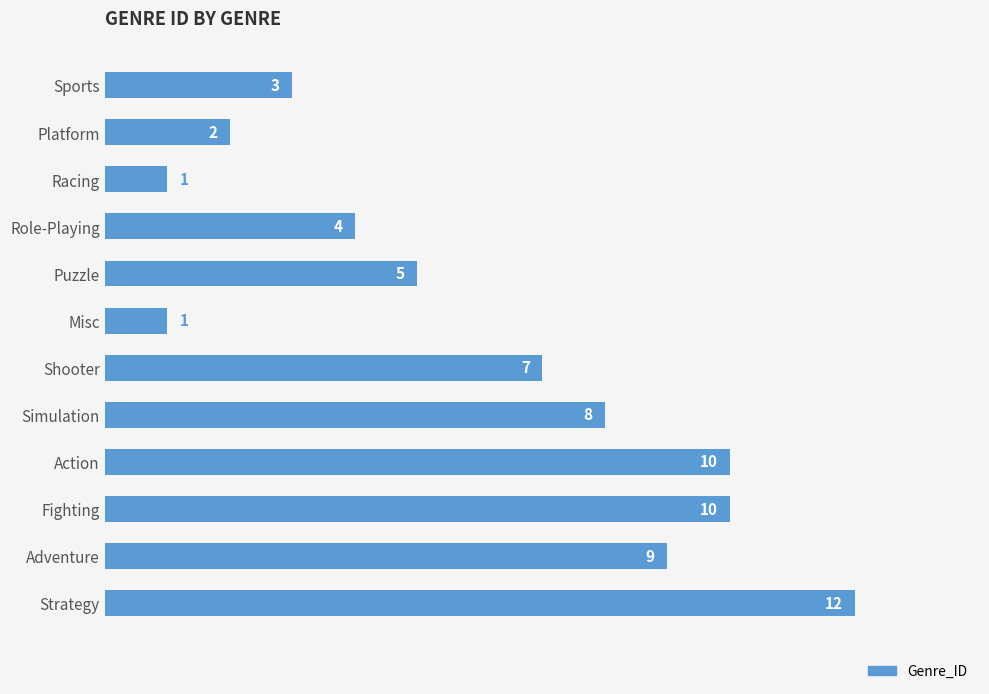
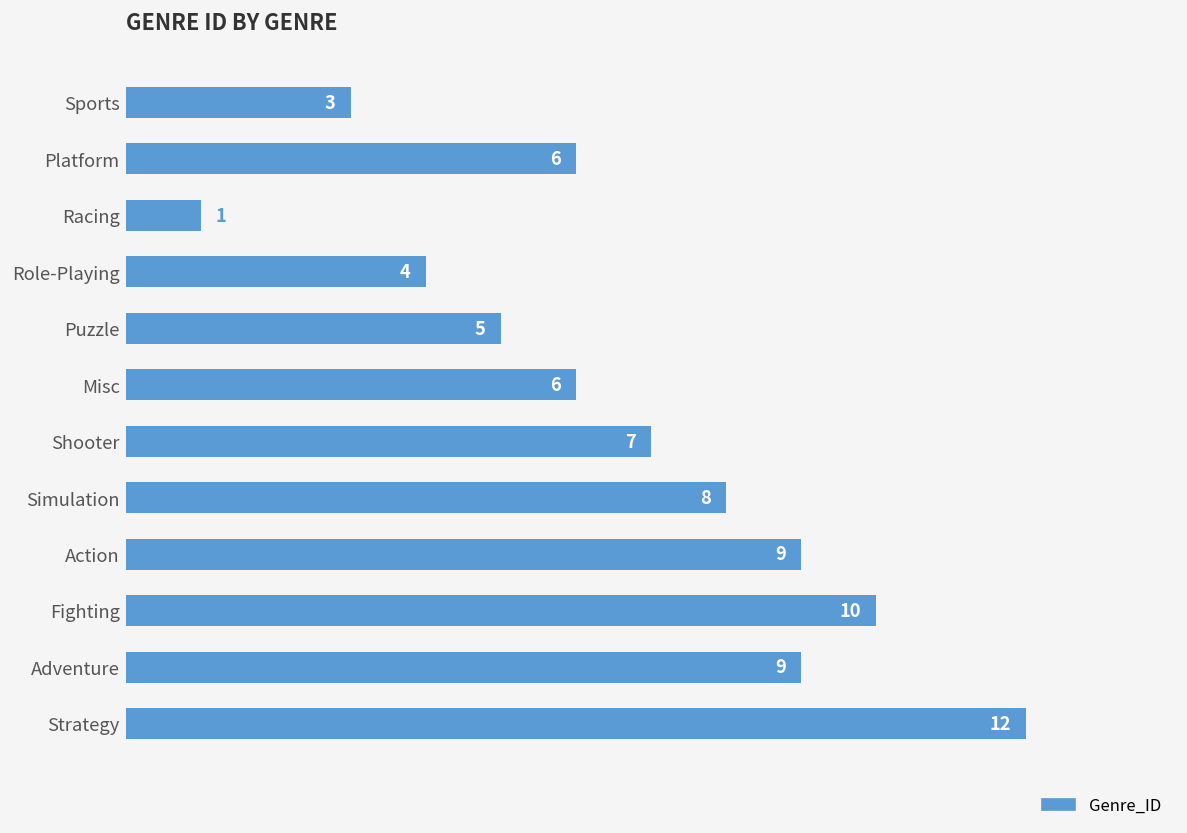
  {
    "Sports": 3,
-   "Platform": 2,
+   "Platform": 6,
    "Racing": 1,
    "Role-Playing": 4,
    "Puzzle": 5,
-   "Misc": 1,
+   "Misc": 6,
    "Shooter": 7,
    "Simulation": 8,
-   "Action": 10,
+   "Action": 9,
    "Fighting": 10,
    "Adventure": 9,
    "Strategy": 12
  }
